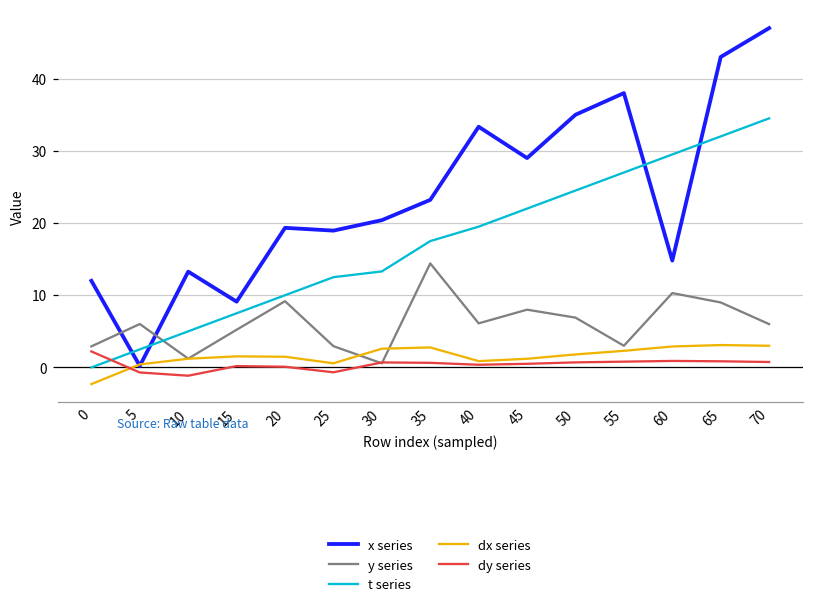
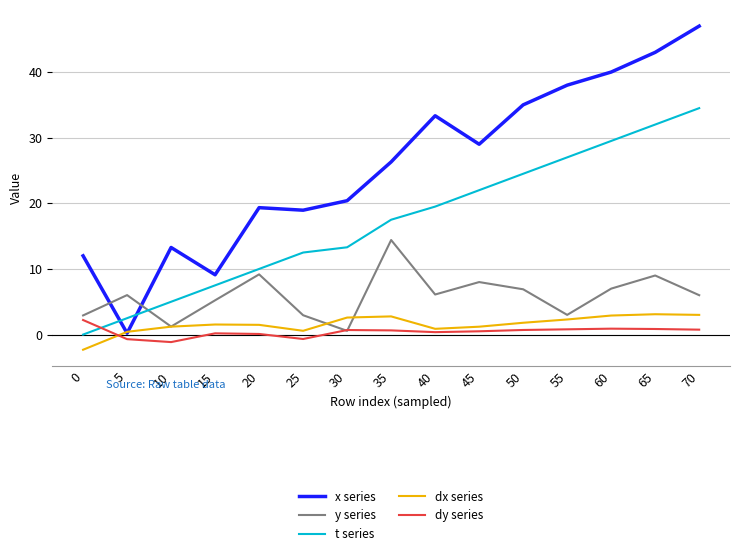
  {
    "x series": {
      "0": 12,
      "10": 13,
      "15": 9,
      "20": 19,
      "25": 19,
      "30": 20,
-     "35": 23,
+     "35": 26,
      "40": 33,
      "45": 29,
      "50": 35,
      "55": 38,
-     "60": 15,
+     "60": 40,
      "65": 43,
      "70": 47
    },
    "y series": {
      "0": 3,
      "5": 6,
      "15": 5,
      "20": 9,
      "25": 3,
      "35": 14,
      "40": 6,
      "45": 8,
      "50": 7,
      "55": 3,
-     "60": 10,
+     "60": 7,
      "65": 9,
      "70": 6
    },
    "t series": {
      "0": 0,
      "5": 3,
      "10": 5,
      "15": 8,
      "20": 10,
      "25": 13,
      "30": 13,
      "35": 18,
      "40": 20,
      "45": 22,
      "50": 25,
      "55": 27,
      "60": 30,
      "65": 32,
      "70": 35
    },
    "dx series": {
      "0": -2,
      "15": 2,
      "20": 1,
      "25": 1,
      "30": 3,
      "35": 3,
      "40": 1,
      "45": 1,
      "50": 2,
      "55": 2,
      "60": 3,
      "65": 3,
      "70": 3
    },
    "dy series": {
      "0": 2,
      "5": -1,
      "10": -1,
      "15": 0,
      "20": 0,
      "25": -1,
      "35": 1,
      "40": 0,
      "45": 1,
      "50": 1,
      "55": 1,
      "60": 1,
      "65": 1,
      "70": 1
    }
  }
